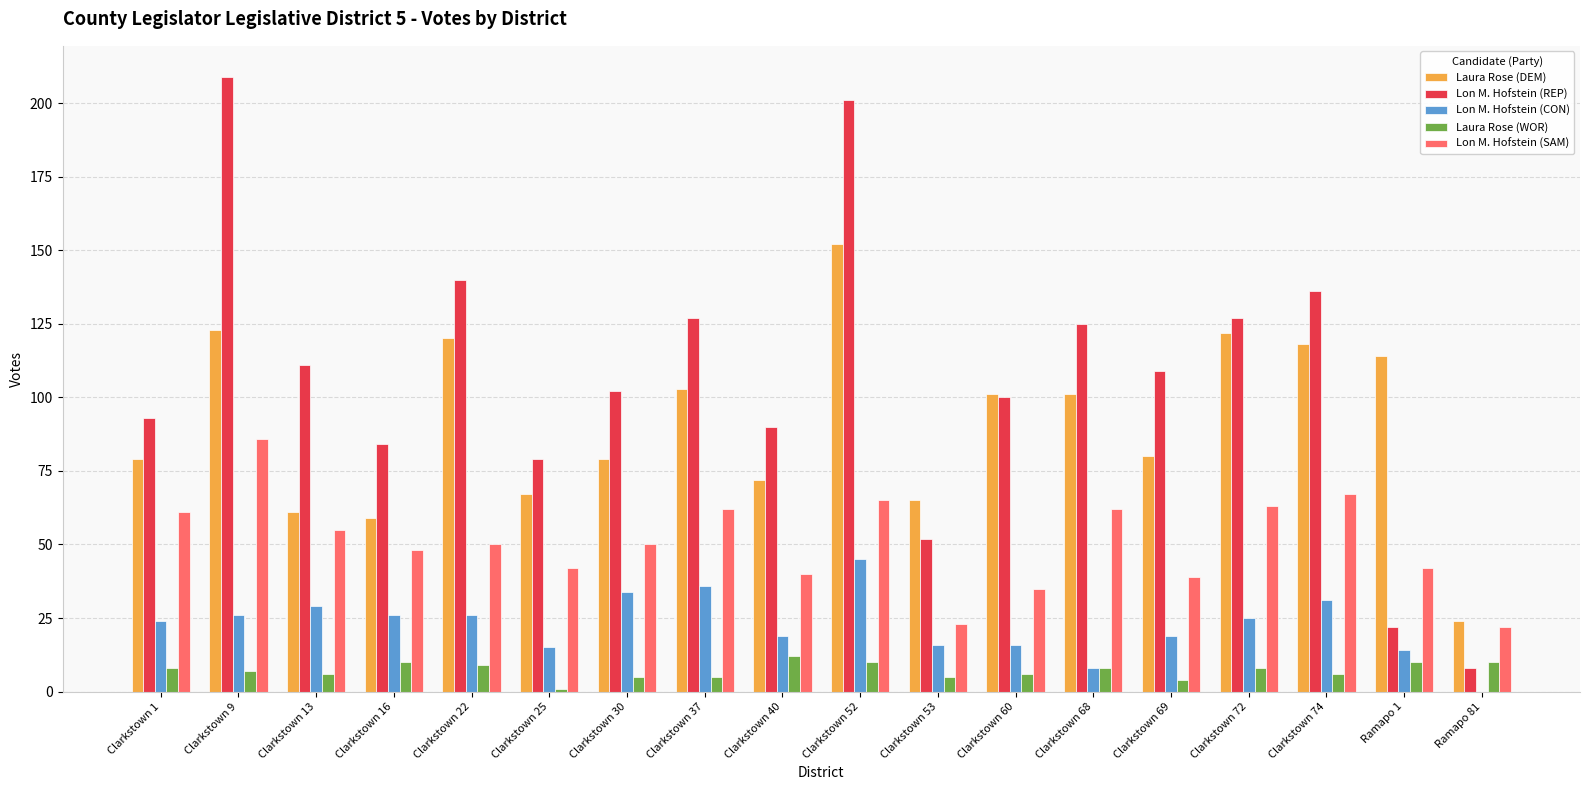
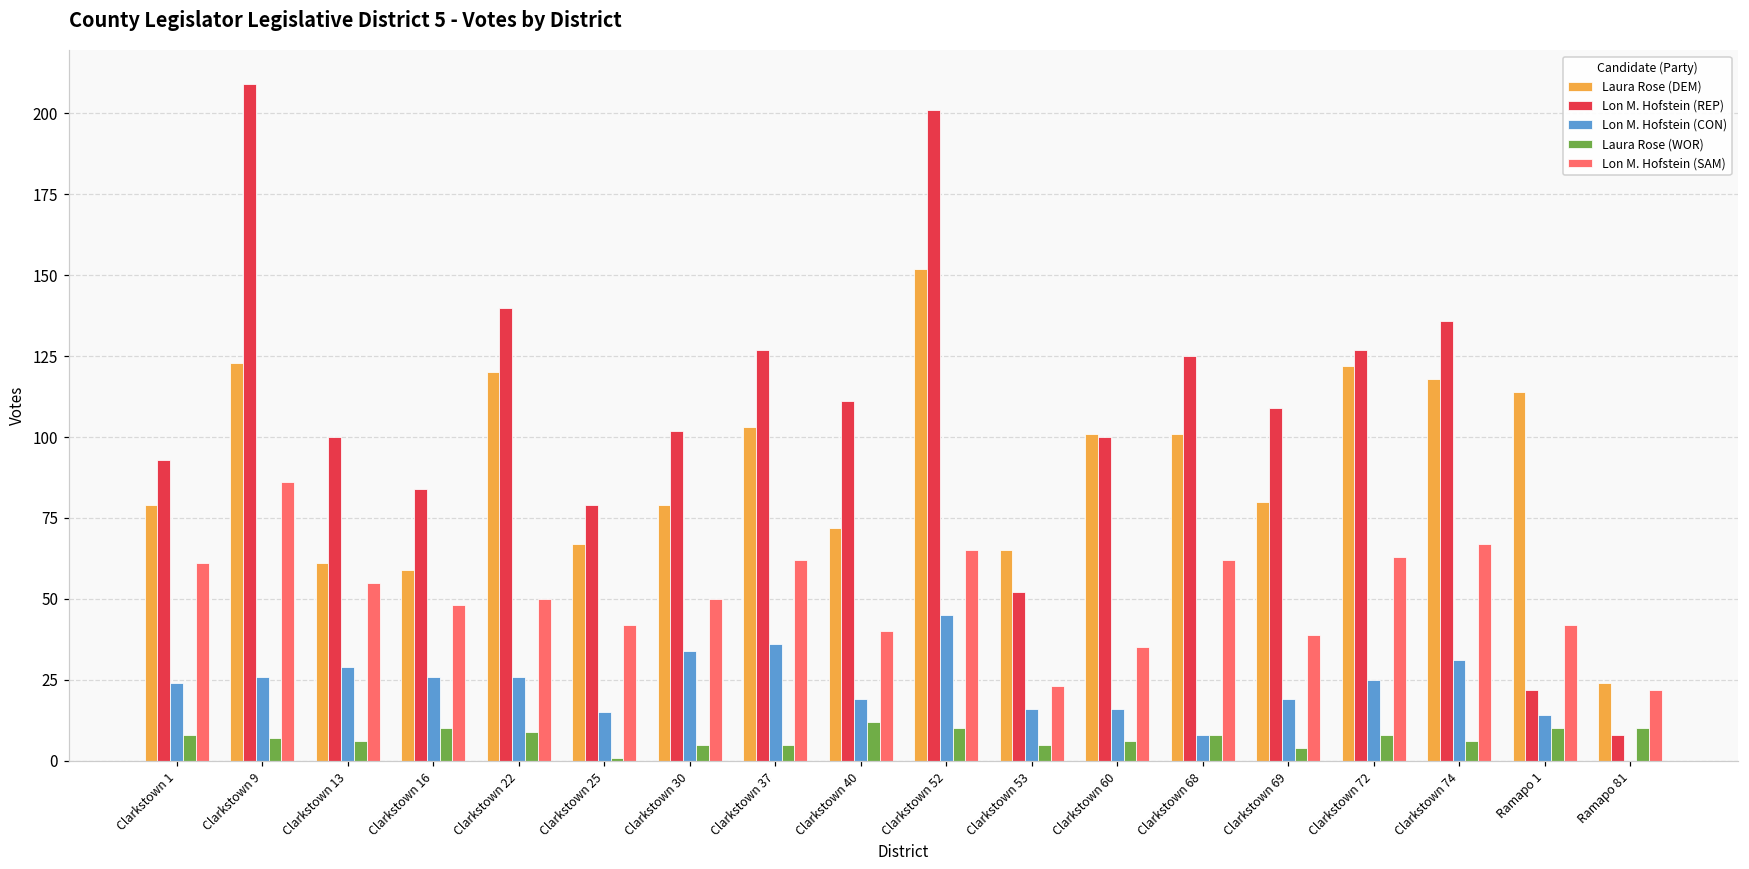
  {
    "Laura Rose (DEM)": {
      "Clarkstown 1": 79,
      "Clarkstown 9": 123,
      "Clarkstown 13": 61,
      "Clarkstown 16": 59,
      "Clarkstown 22": 120,
      "Clarkstown 25": 67,
      "Clarkstown 30": 79,
      "Clarkstown 37": 103,
      "Clarkstown 40": 72,
      "Clarkstown 52": 152,
      "Clarkstown 53": 65,
      "Clarkstown 60": 101,
      "Clarkstown 68": 101,
      "Clarkstown 69": 80,
      "Clarkstown 72": 122,
      "Clarkstown 74": 118,
      "Ramapo 1": 114,
      "Ramapo 81": 24
    },
    "Lon M. Hofstein (REP)": {
      "Clarkstown 1": 93,
      "Clarkstown 9": 209,
-     "Clarkstown 13": 111,
+     "Clarkstown 13": 100,
      "Clarkstown 16": 84,
      "Clarkstown 22": 140,
      "Clarkstown 25": 79,
      "Clarkstown 30": 102,
      "Clarkstown 37": 127,
-     "Clarkstown 40": 90,
+     "Clarkstown 40": 111,
      "Clarkstown 52": 201,
      "Clarkstown 53": 52,
      "Clarkstown 60": 100,
      "Clarkstown 68": 125,
      "Clarkstown 69": 109,
      "Clarkstown 72": 127,
      "Clarkstown 74": 136,
      "Ramapo 1": 22,
      "Ramapo 81": 8
    },
    "Lon M. Hofstein (CON)": {
      "Clarkstown 1": 24,
      "Clarkstown 9": 26,
      "Clarkstown 13": 29,
      "Clarkstown 16": 26,
      "Clarkstown 22": 26,
      "Clarkstown 25": 15,
      "Clarkstown 30": 34,
      "Clarkstown 37": 36,
      "Clarkstown 40": 19,
      "Clarkstown 52": 45,
      "Clarkstown 53": 16,
      "Clarkstown 60": 16,
      "Clarkstown 68": 8,
      "Clarkstown 69": 19,
      "Clarkstown 72": 25,
      "Clarkstown 74": 31,
      "Ramapo 1": 14,
      "Ramapo 81": 0
    },
    "Laura Rose (WOR)": {
      "Clarkstown 1": 8,
      "Clarkstown 9": 7,
      "Clarkstown 13": 6,
      "Clarkstown 16": 10,
      "Clarkstown 22": 9,
      "Clarkstown 25": 1,
      "Clarkstown 30": 5,
      "Clarkstown 37": 5,
      "Clarkstown 40": 12,
      "Clarkstown 52": 10,
      "Clarkstown 53": 5,
      "Clarkstown 60": 6,
      "Clarkstown 68": 8,
      "Clarkstown 69": 4,
      "Clarkstown 72": 8,
      "Clarkstown 74": 6,
      "Ramapo 1": 10,
      "Ramapo 81": 10
    },
    "Lon M. Hofstein (SAM)": {
      "Clarkstown 1": 61,
      "Clarkstown 9": 86,
      "Clarkstown 13": 55,
      "Clarkstown 16": 48,
      "Clarkstown 22": 50,
      "Clarkstown 25": 42,
      "Clarkstown 30": 50,
      "Clarkstown 37": 62,
      "Clarkstown 40": 40,
      "Clarkstown 52": 65,
      "Clarkstown 53": 23,
      "Clarkstown 60": 35,
      "Clarkstown 68": 62,
      "Clarkstown 69": 39,
      "Clarkstown 72": 63,
      "Clarkstown 74": 67,
      "Ramapo 1": 42,
      "Ramapo 81": 22
    }
  }
